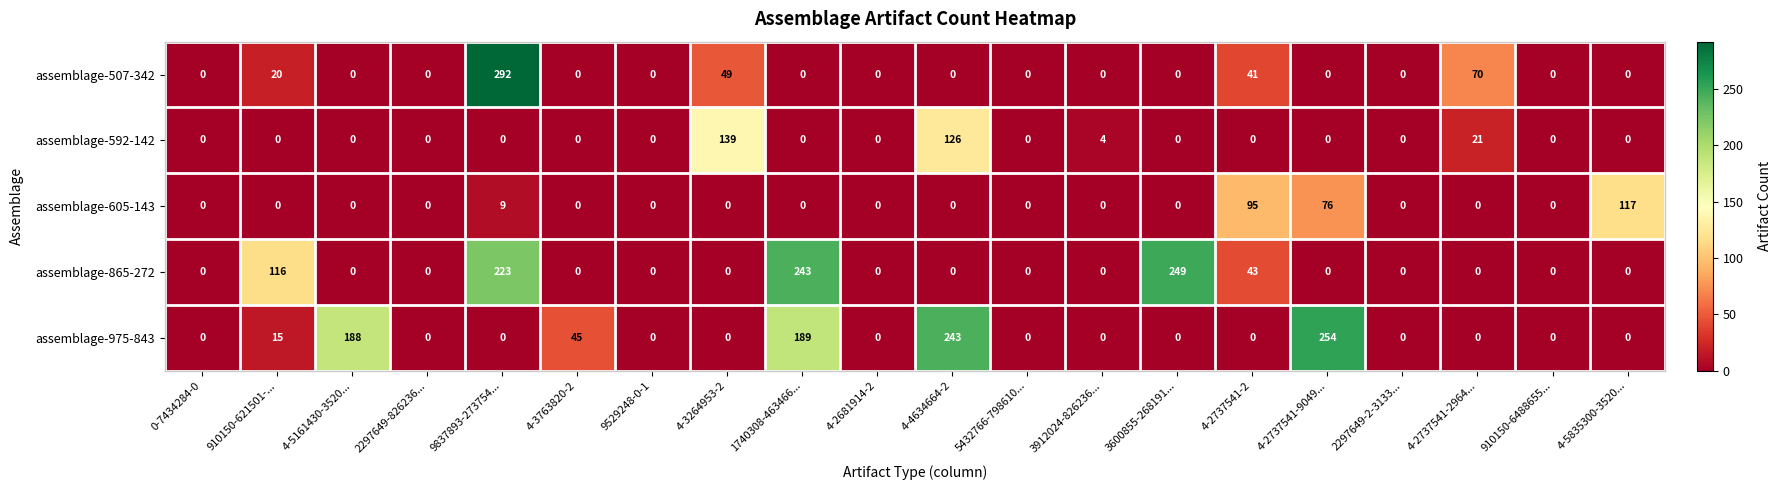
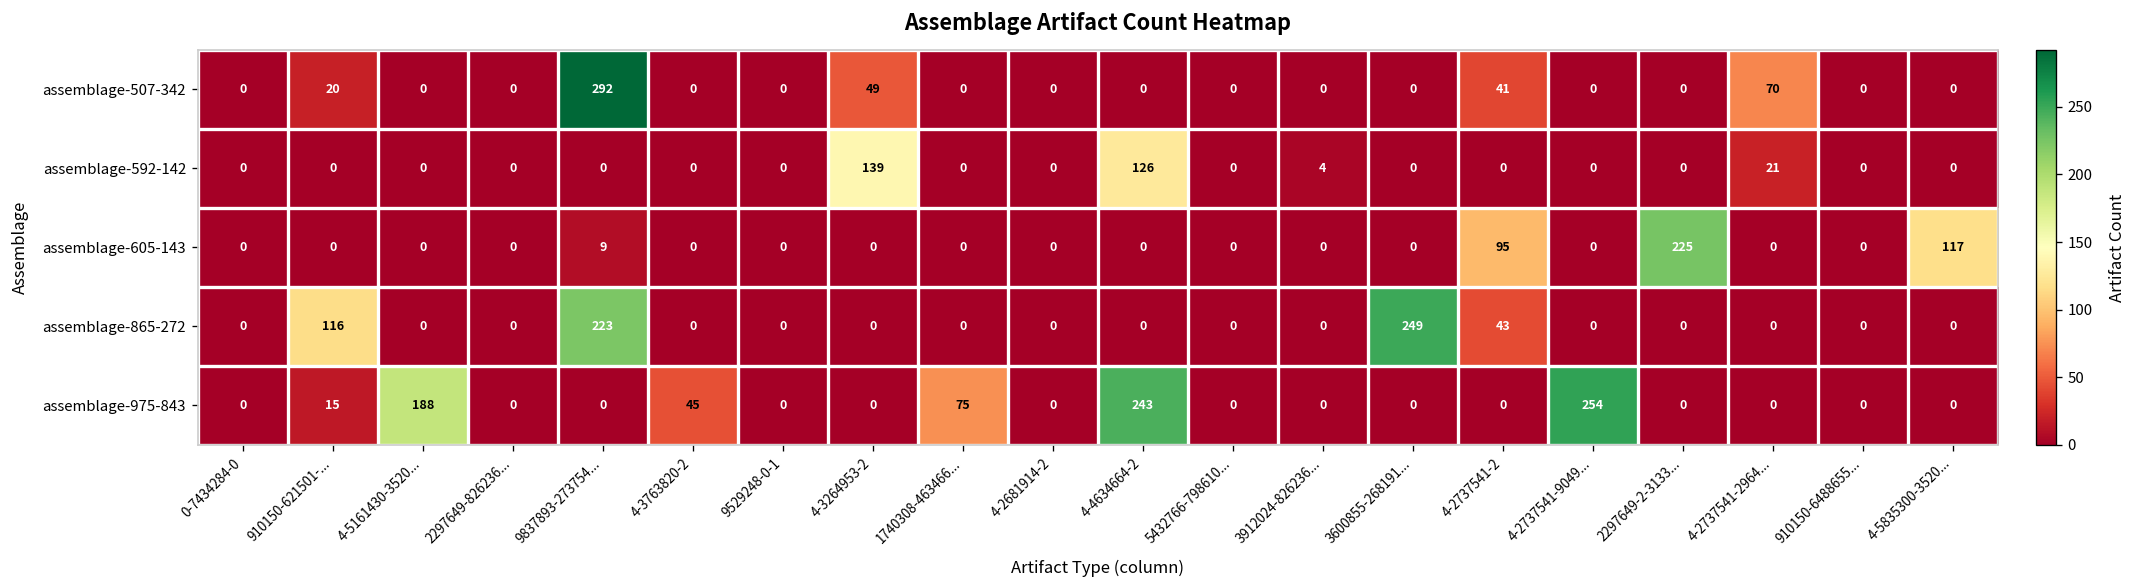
  {
    "assemblage-507-342": {
      "0-7434284-0": 0,
      "910150-621501-...": 20,
      "4-5161430-3520...": 0,
      "2297649-826236...": 0,
      "9837893-273754...": 292,
      "4-3763820-2": 0,
      "9529248-0-1": 0,
      "4-3264953-2": 49,
      "1740308-463466...": 0,
      "4-2681914-2": 0,
      "4-4634664-2": 0,
      "5432766-798610...": 0,
      "3912024-826236...": 0,
      "3600855-268191...": 0,
      "4-2737541-2": 41,
      "4-2737541-9049...": 0,
      "2297649-2-3133...": 0,
      "4-2737541-2964...": 70,
      "910150-6488655...": 0,
      "4-5835300-3520...": 0
    },
    "assemblage-592-142": {
      "0-7434284-0": 0,
      "910150-621501-...": 0,
      "4-5161430-3520...": 0,
      "2297649-826236...": 0,
      "9837893-273754...": 0,
      "4-3763820-2": 0,
      "9529248-0-1": 0,
      "4-3264953-2": 139,
      "1740308-463466...": 0,
      "4-2681914-2": 0,
      "4-4634664-2": 126,
      "5432766-798610...": 0,
      "3912024-826236...": 4,
      "3600855-268191...": 0,
      "4-2737541-2": 0,
      "4-2737541-9049...": 0,
      "2297649-2-3133...": 0,
      "4-2737541-2964...": 21,
      "910150-6488655...": 0,
      "4-5835300-3520...": 0
    },
    "assemblage-605-143": {
      "0-7434284-0": 0,
      "910150-621501-...": 0,
      "4-5161430-3520...": 0,
      "2297649-826236...": 0,
      "9837893-273754...": 9,
      "4-3763820-2": 0,
      "9529248-0-1": 0,
      "4-3264953-2": 0,
      "1740308-463466...": 0,
      "4-2681914-2": 0,
      "4-4634664-2": 0,
      "5432766-798610...": 0,
      "3912024-826236...": 0,
      "3600855-268191...": 0,
      "4-2737541-2": 95,
-     "4-2737541-9049...": 76,
-     "2297649-2-3133...": 0,
+     "4-2737541-9049...": 0,
+     "2297649-2-3133...": 225,
      "4-2737541-2964...": 0,
      "910150-6488655...": 0,
      "4-5835300-3520...": 117
    },
    "assemblage-865-272": {
      "0-7434284-0": 0,
      "910150-621501-...": 116,
      "4-5161430-3520...": 0,
      "2297649-826236...": 0,
      "9837893-273754...": 223,
      "4-3763820-2": 0,
      "9529248-0-1": 0,
      "4-3264953-2": 0,
-     "1740308-463466...": 243,
+     "1740308-463466...": 0,
      "4-2681914-2": 0,
      "4-4634664-2": 0,
      "5432766-798610...": 0,
      "3912024-826236...": 0,
      "3600855-268191...": 249,
      "4-2737541-2": 43,
      "4-2737541-9049...": 0,
      "2297649-2-3133...": 0,
      "4-2737541-2964...": 0,
      "910150-6488655...": 0,
      "4-5835300-3520...": 0
    },
    "assemblage-975-843": {
      "0-7434284-0": 0,
      "910150-621501-...": 15,
      "4-5161430-3520...": 188,
      "2297649-826236...": 0,
      "9837893-273754...": 0,
      "4-3763820-2": 45,
      "9529248-0-1": 0,
      "4-3264953-2": 0,
-     "1740308-463466...": 189,
+     "1740308-463466...": 75,
      "4-2681914-2": 0,
      "4-4634664-2": 243,
      "5432766-798610...": 0,
      "3912024-826236...": 0,
      "3600855-268191...": 0,
      "4-2737541-2": 0,
      "4-2737541-9049...": 254,
      "2297649-2-3133...": 0,
      "4-2737541-2964...": 0,
      "910150-6488655...": 0,
      "4-5835300-3520...": 0
    }
  }
